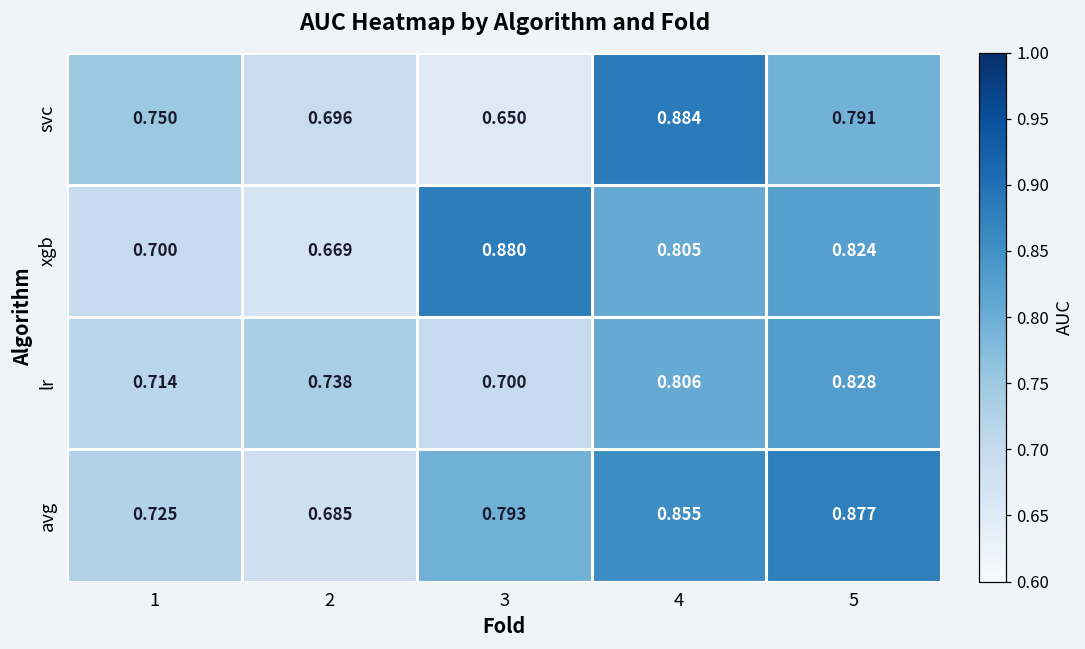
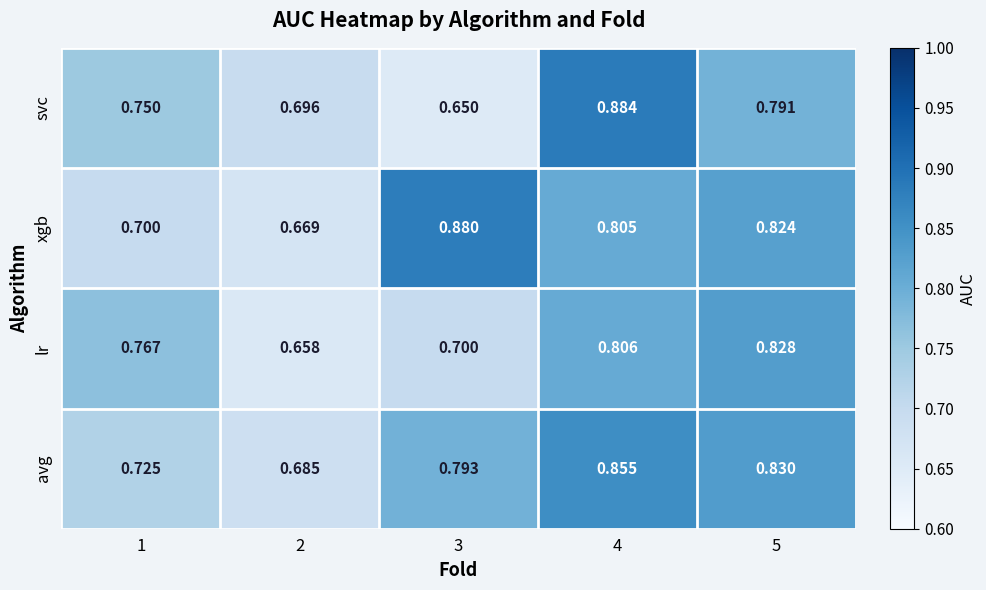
  {
    "svc": {
      "1": 0.750,
      "2": 0.696,
      "3": 0.650,
      "4": 0.884,
      "5": 0.791
    },
    "xgb": {
      "1": 0.700,
      "2": 0.669,
      "3": 0.880,
      "4": 0.805,
      "5": 0.824
    },
    "lr": {
-     "1": 0.714,
-     "2": 0.738,
+     "1": 0.767,
+     "2": 0.658,
      "3": 0.700,
      "4": 0.806,
      "5": 0.828
    },
    "avg": {
      "1": 0.725,
      "2": 0.685,
      "3": 0.793,
      "4": 0.855,
-     "5": 0.877
+     "5": 0.830
    }
  }
